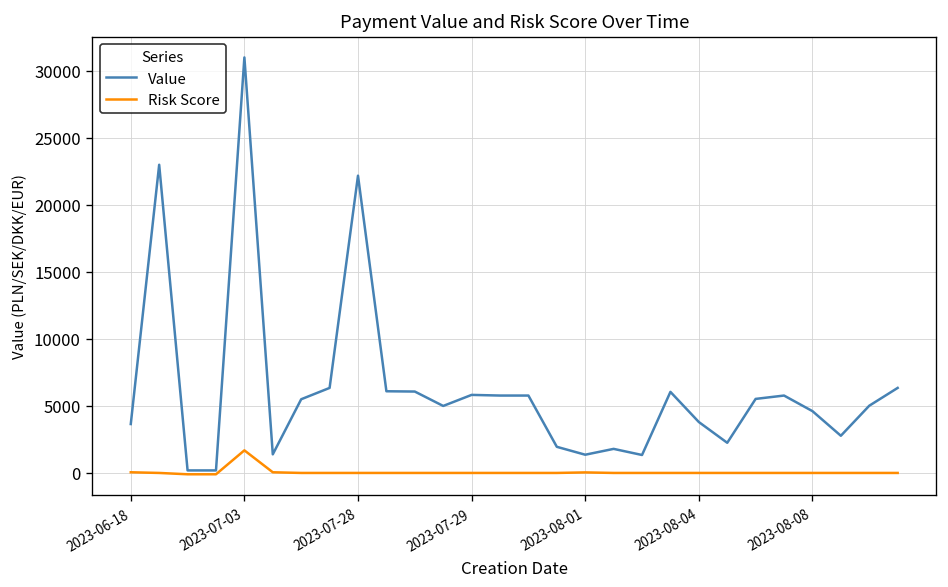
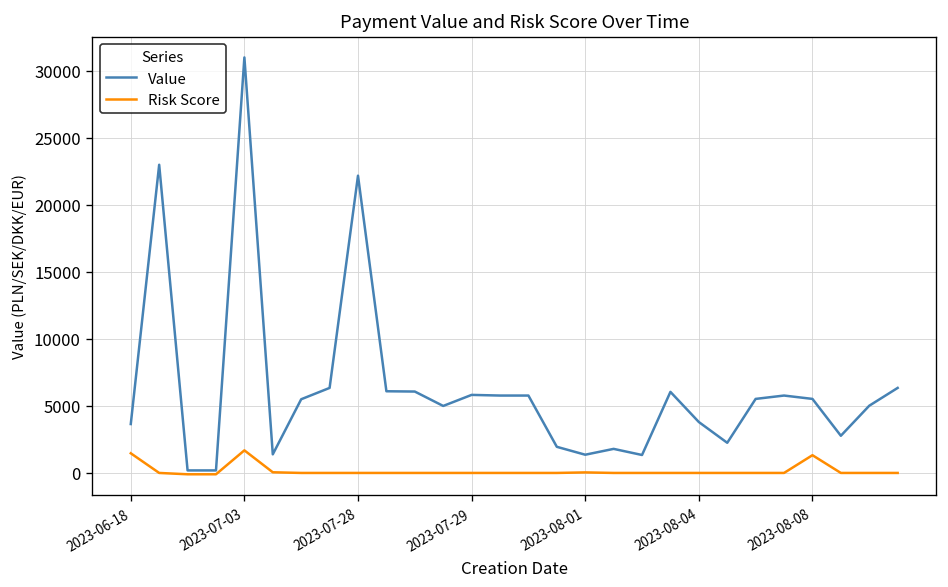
  {
    "Value": {
      "2023-06-18": 3700,
      "2023-07-03": 31000,
      "2023-07-28": 22200,
      "2023-08-04": 3800,
-     "2023-08-08": 4600
+     "2023-08-08": 5500
    },
    "Risk Score": {
-     "2023-06-18": 100,
+     "2023-06-18": 1500,
      "2023-07-03": 1700,
      "2023-07-28": 0,
      "2023-08-04": 0,
-     "2023-08-08": 0
+     "2023-08-08": 1300
    }
  }
